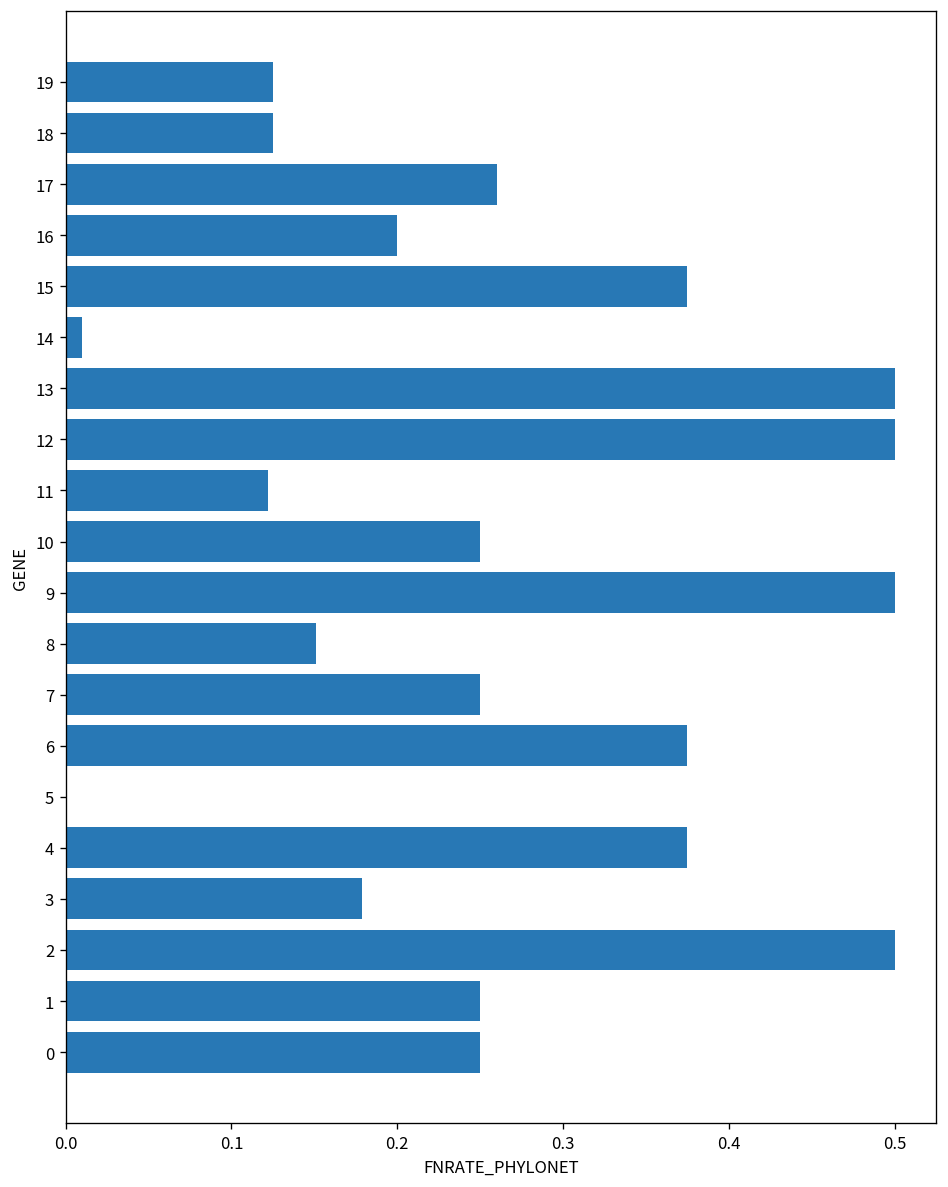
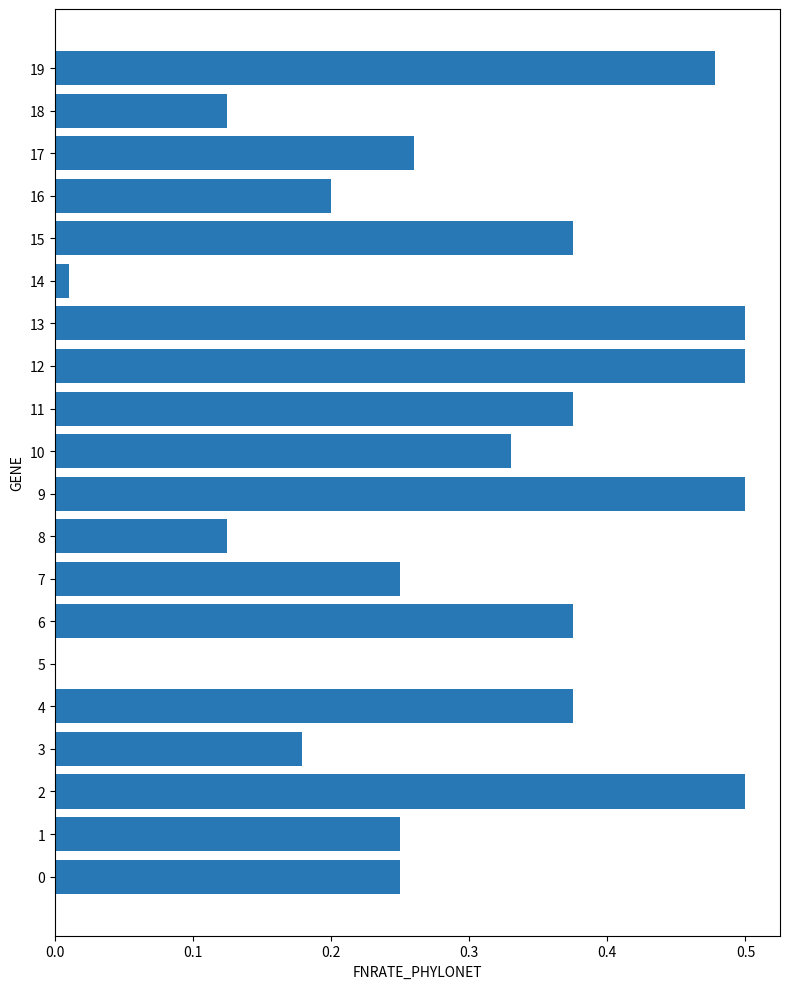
  {
-   "19": 0.125,
+   "19": 0.478,
    "18": 0.125,
    "17": 0.260,
    "16": 0.200,
    "15": 0.375,
    "14": 0.010,
    "13": 0.500,
    "12": 0.500,
-   "11": 0.122,
-   "10": 0.25,
+   "11": 0.375,
+   "10": 0.33,
    "9": 0.500,
-   "8": 0.151,
+   "8": 0.125,
    "7": 0.250,
    "6": 0.375,
    "5": 0.000,
    "4": 0.375,
    "3": 0.179,
    "2": 0.500,
    "1": 0.250,
    "0": 0.250
  }
